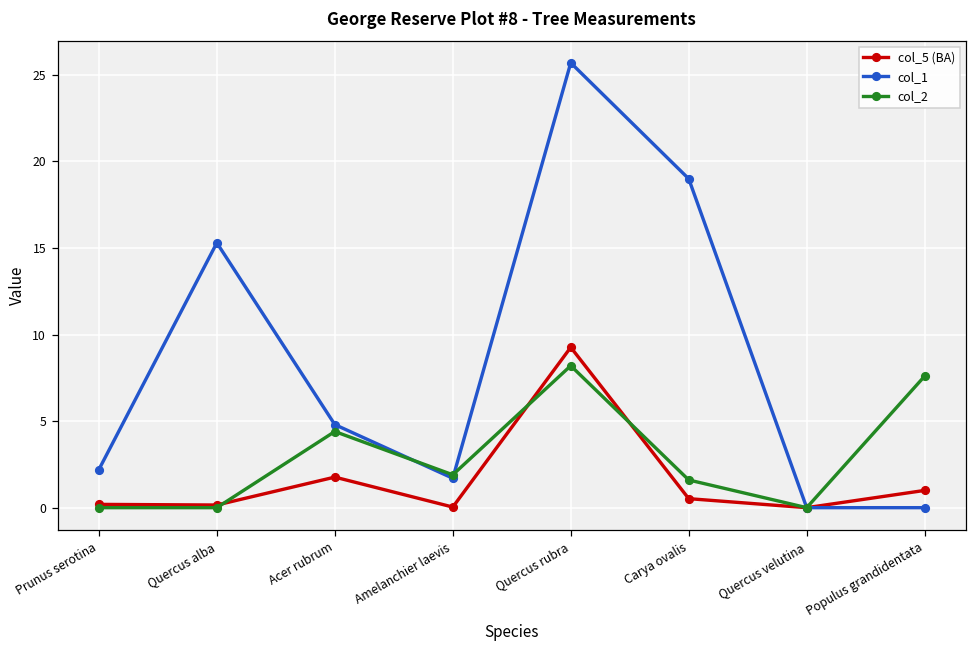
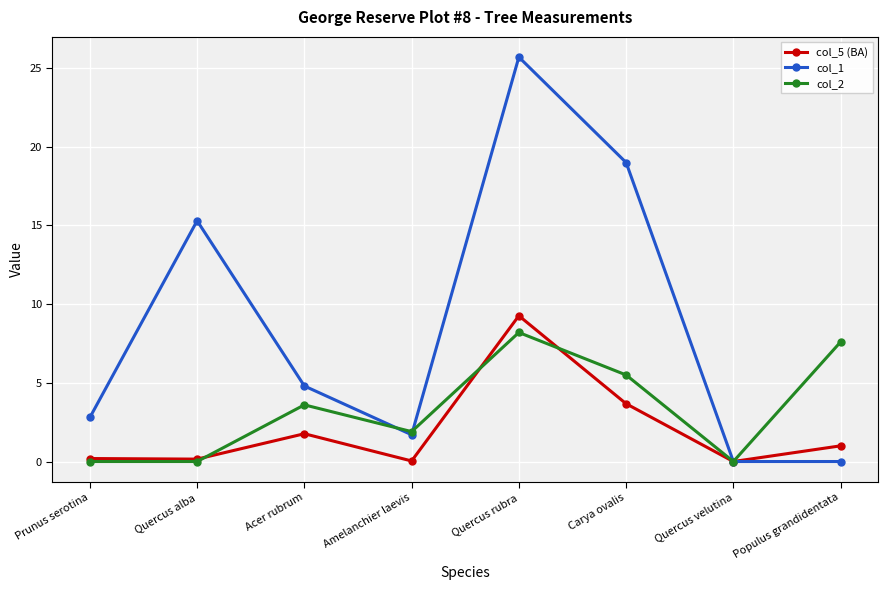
  {
    "col_5 (BA)": {
      "Prunus serotina": 0.2,
      "Acer rubrum": 1.8,
      "Amelanchier laevis": 0.0,
      "Quercus rubra": 9.3,
-     "Carya ovalis": 0.5,
+     "Carya ovalis": 3.7,
      "Populus grandidentata": 1.0
    },
    "col_1": {
-     "Prunus serotina": 2.2,
+     "Prunus serotina": 2.8,
      "Quercus alba": 15.3,
      "Acer rubrum": 4.8,
      "Amelanchier laevis": 1.7,
      "Quercus rubra": 25.7,
      "Carya ovalis": 19.0,
      "Populus grandidentata": 0.0
    },
    "col_2": {
      "Prunus serotina": 0.0,
-     "Acer rubrum": 4.4,
+     "Acer rubrum": 3.6,
      "Amelanchier laevis": 1.9,
      "Quercus rubra": 8.2,
-     "Carya ovalis": 1.6,
+     "Carya ovalis": 5.5,
      "Populus grandidentata": 7.6
    }
  }
